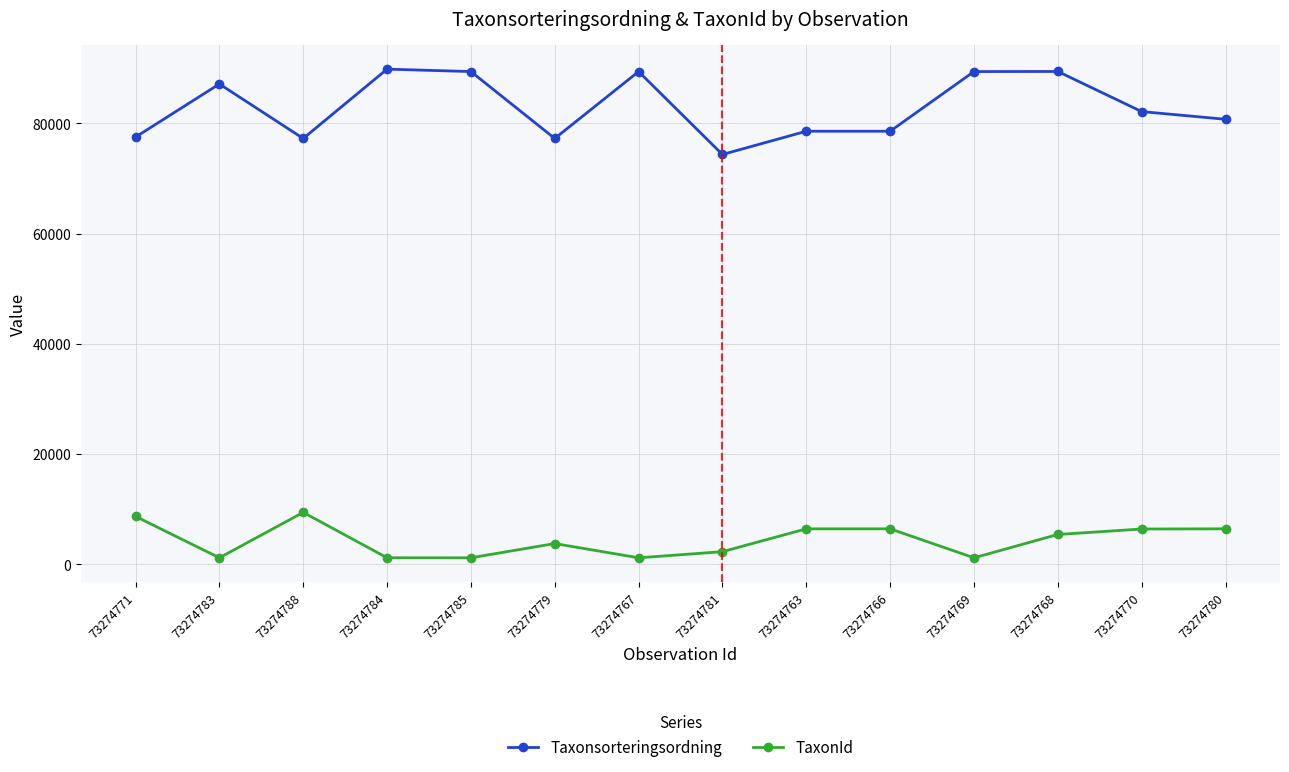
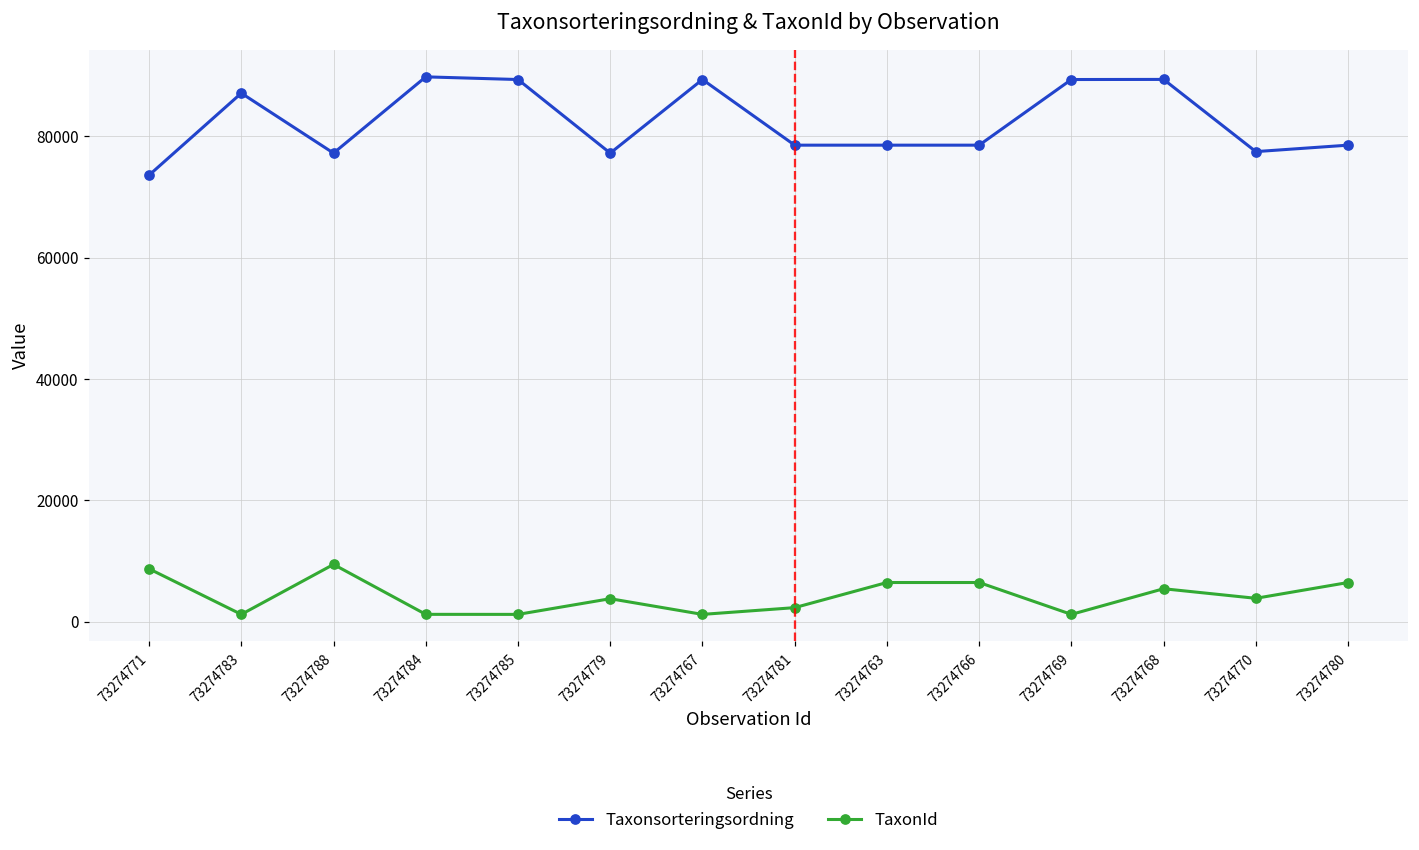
  {
    "Taxonsorteringsordning": {
-     "73274771": 78000,
+     "73274771": 74000,
      "73274783": 87000,
      "73274788": 77000,
      "73274784": 90000,
      "73274785": 89000,
      "73274779": 77000,
      "73274767": 89000,
-     "73274781": 74000,
+     "73274781": 79000,
      "73274763": 79000,
      "73274766": 79000,
      "73274769": 89000,
      "73274768": 89000,
-     "73274770": 82000,
-     "73274780": 81000
+     "73274770": 78000,
+     "73274780": 79000
    },
    "TaxonId": {
      "73274771": 9000,
      "73274783": 1000,
      "73274788": 9000,
      "73274784": 1000,
      "73274785": 1000,
      "73274779": 4000,
      "73274767": 1000,
      "73274781": 2000,
      "73274763": 6000,
      "73274766": 6000,
      "73274769": 1000,
      "73274768": 5000,
-     "73274770": 6000,
+     "73274770": 4000,
      "73274780": 6000
    }
  }
